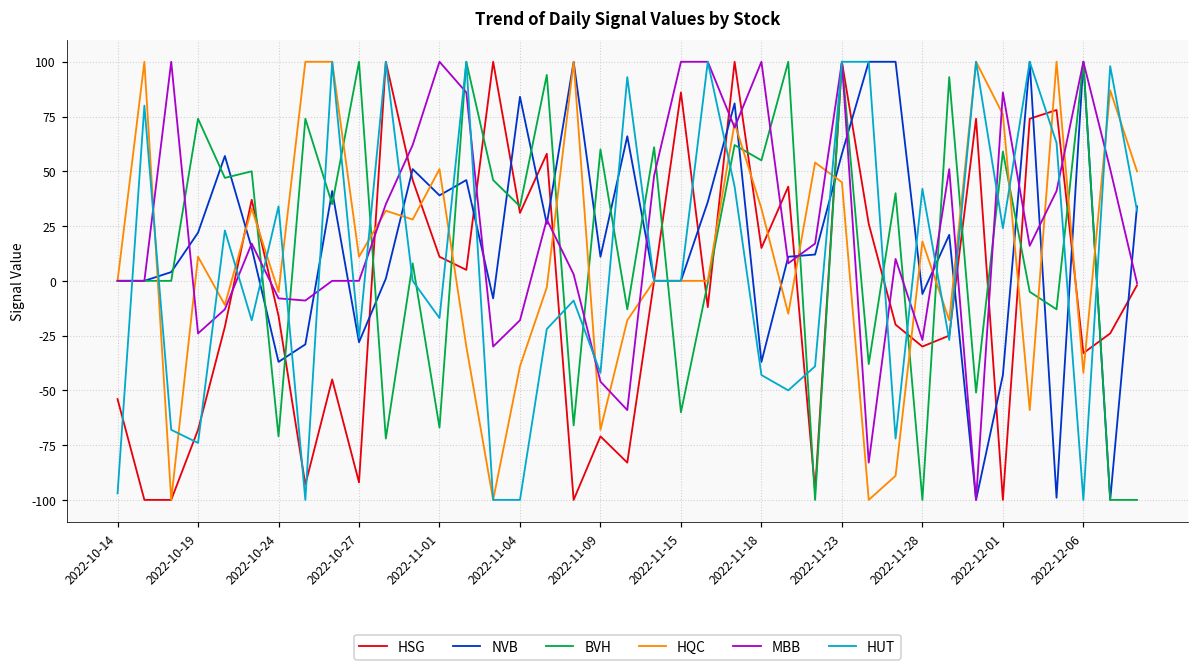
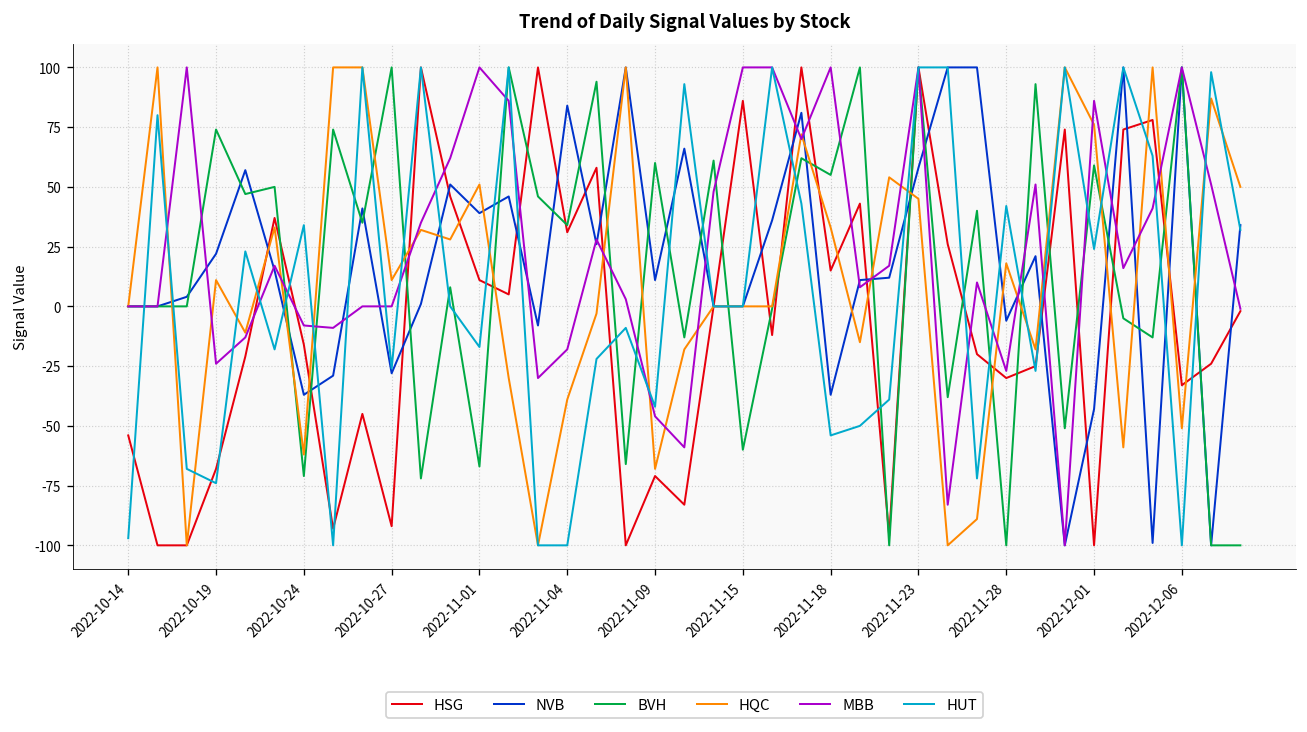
  {
    "HSG": {
      "2022-10-14": -54,
      "2022-10-19": -68,
      "2022-10-24": -16,
      "2022-10-27": -92,
      "2022-11-01": 11,
      "2022-11-04": 31,
      "2022-11-09": -71,
      "2022-11-15": 86,
      "2022-11-18": 15,
      "2022-11-28": -30,
      "2022-12-01": -100,
      "2022-12-06": -33
    },
    "NVB": {
      "2022-10-19": 22,
      "2022-10-24": -37,
      "2022-10-27": -28,
      "2022-11-01": 39,
      "2022-11-04": 84,
      "2022-11-09": 11,
      "2022-11-18": -37,
      "2022-11-23": 58,
      "2022-11-28": -6,
      "2022-12-01": -43
    },
    "BVH": {
      "2022-10-19": 74,
      "2022-10-24": -71,
      "2022-10-27": 100,
      "2022-11-01": -67,
      "2022-11-04": 34,
      "2022-11-09": 60,
      "2022-11-15": -60,
      "2022-11-18": 55,
      "2022-11-28": -100,
      "2022-12-01": 59
    },
    "HQC": {
      "2022-10-19": 11,
-     "2022-10-24": -5,
+     "2022-10-24": -62,
      "2022-10-27": 11,
      "2022-11-01": 51,
      "2022-11-04": -39,
      "2022-11-09": -68,
      "2022-11-18": 33,
      "2022-11-23": 45,
      "2022-11-28": 18,
      "2022-12-01": 76,
-     "2022-12-06": -42
+     "2022-12-06": -51
    },
    "MBB": {
      "2022-10-19": -24,
      "2022-10-24": -8,
      "2022-10-27": 0,
      "2022-11-01": 100,
      "2022-11-04": -18,
      "2022-11-09": -46,
      "2022-11-15": 100,
      "2022-11-18": 100,
      "2022-11-28": -27,
      "2022-12-01": 86
    },
    "HUT": {
      "2022-10-14": -97,
      "2022-10-19": -74,
      "2022-10-24": 34,
      "2022-10-27": -26,
      "2022-11-01": -17,
      "2022-11-04": -100,
      "2022-11-09": -42,
-     "2022-11-18": -43,
+     "2022-11-18": -54,
      "2022-11-28": 42,
      "2022-12-01": 24,
      "2022-12-06": -100
    }
  }
